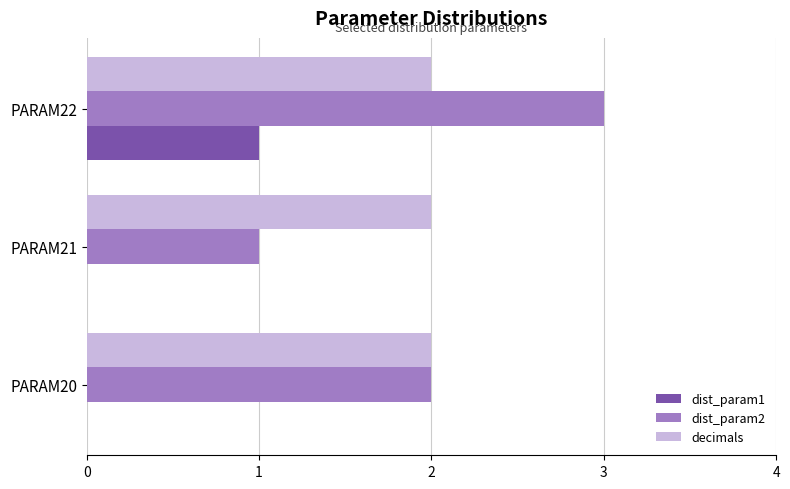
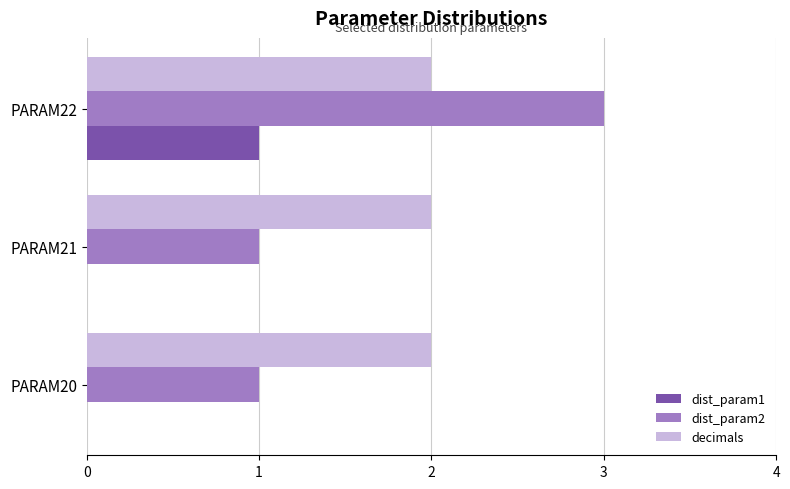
  {
    "dist_param1": {
      "PARAM22": 1,
      "PARAM21": 0,
      "PARAM20": 0
    },
    "dist_param2": {
      "PARAM22": 3,
      "PARAM21": 1,
-     "PARAM20": 2
+     "PARAM20": 1
    },
    "decimals": {
      "PARAM22": 2,
      "PARAM21": 2,
      "PARAM20": 2
    }
  }
